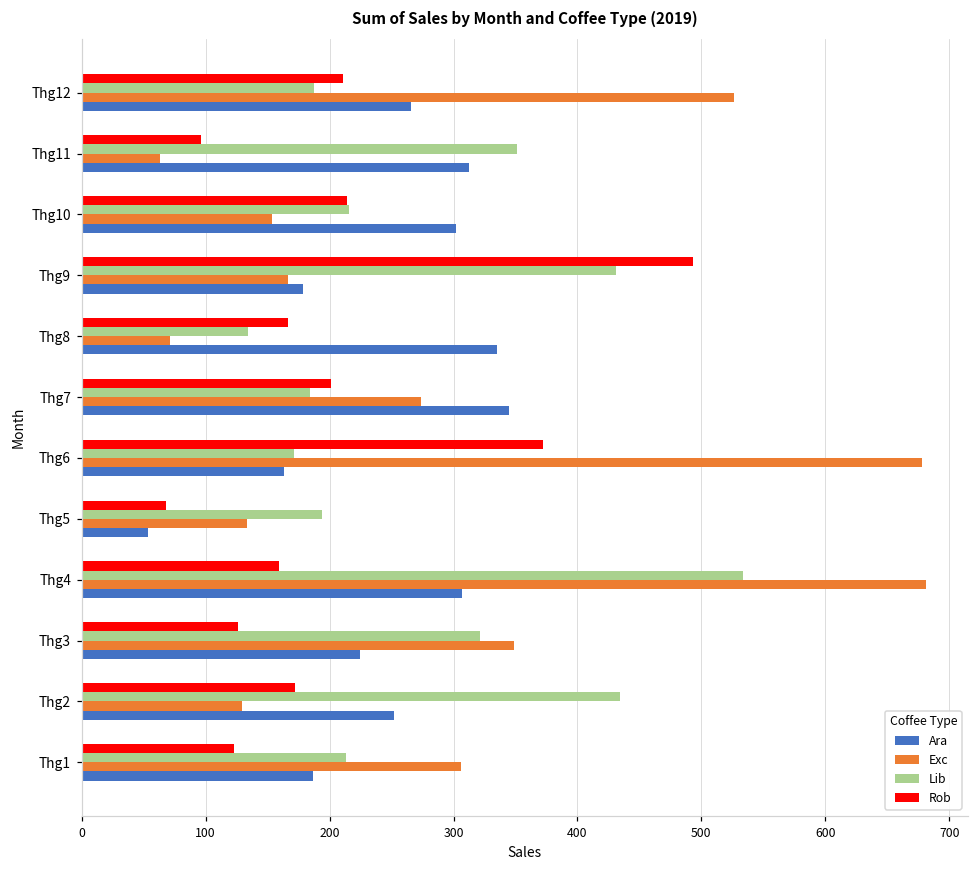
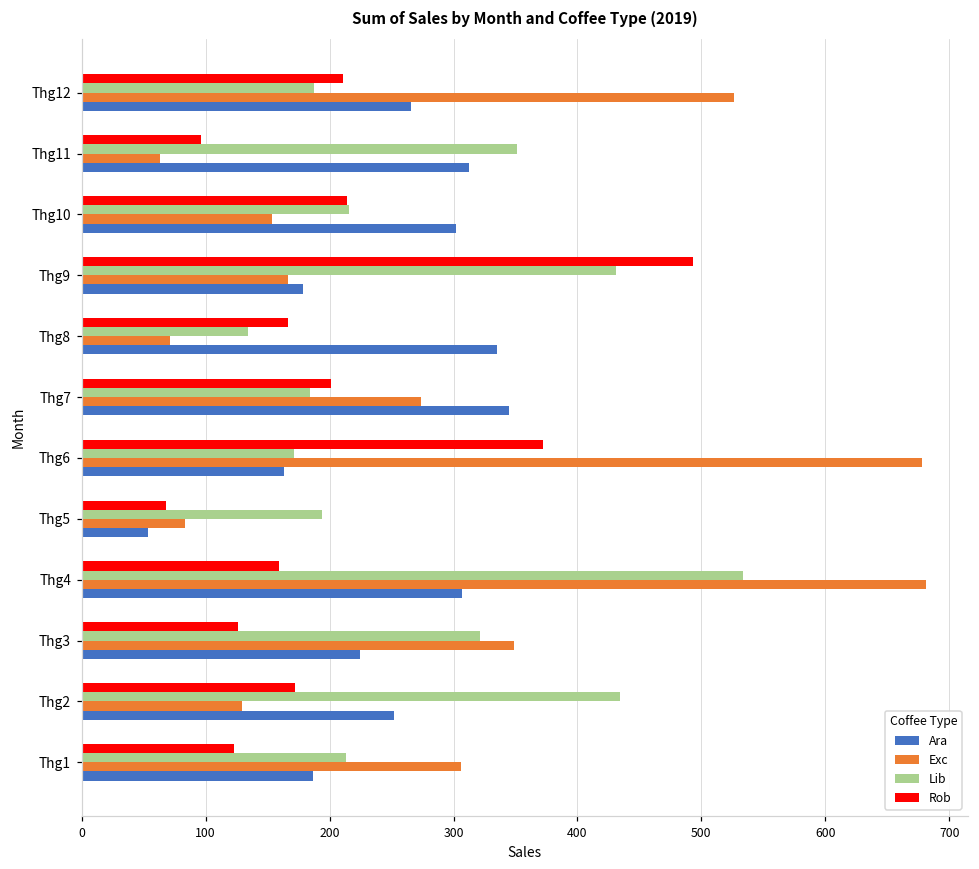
  {
    "Ara": {
      "Thg12": 266,
      "Thg11": 313,
      "Thg10": 302,
      "Thg9": 179,
      "Thg8": 335,
      "Thg7": 345,
      "Thg6": 163,
      "Thg5": 54,
      "Thg4": 307,
      "Thg3": 225,
      "Thg2": 252,
      "Thg1": 187
    },
    "Exc": {
      "Thg12": 527,
      "Thg11": 63,
      "Thg10": 154,
      "Thg9": 166,
      "Thg8": 71,
      "Thg7": 274,
      "Thg6": 678,
-     "Thg5": 133,
+     "Thg5": 83,
      "Thg4": 681,
      "Thg3": 349,
      "Thg2": 129,
      "Thg1": 306
    },
    "Lib": {
      "Thg12": 187,
      "Thg11": 351,
      "Thg10": 216,
      "Thg9": 431,
      "Thg8": 134,
      "Thg7": 184,
      "Thg6": 171,
      "Thg5": 194,
      "Thg4": 534,
      "Thg3": 321,
      "Thg2": 434,
      "Thg1": 213
    },
    "Rob": {
      "Thg12": 211,
      "Thg11": 96,
      "Thg10": 214,
      "Thg9": 493,
      "Thg8": 166,
      "Thg7": 201,
      "Thg6": 372,
      "Thg5": 68,
      "Thg4": 159,
      "Thg3": 126,
      "Thg2": 172,
      "Thg1": 123
    }
  }
